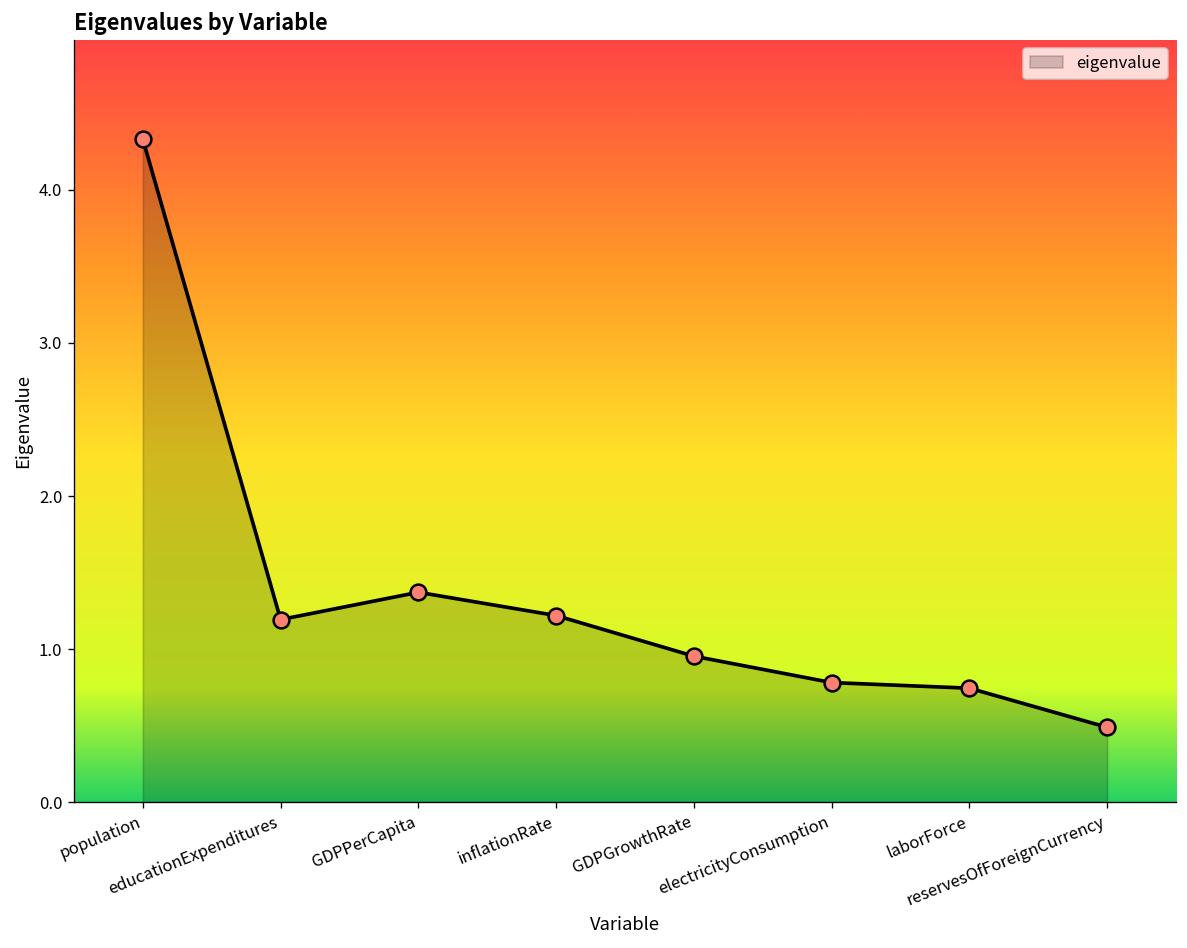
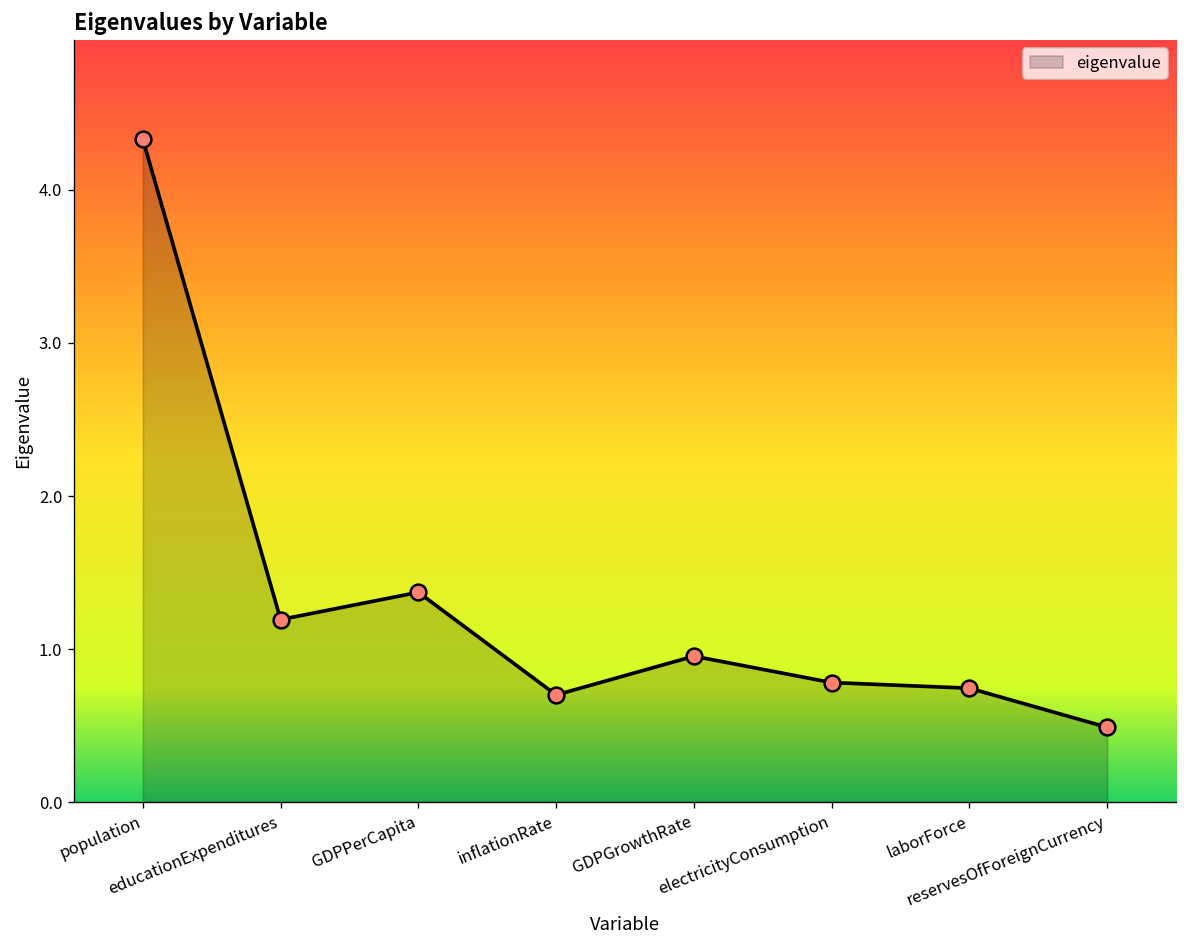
  {
    "population": 4.33,
    "educationExpenditures": 1.19,
    "GDPPerCapita": 1.37,
-   "inflationRate": 1.22,
+   "inflationRate": 0.70,
    "GDPGrowthRate": 0.95,
    "electricityConsumption": 0.78,
    "laborForce": 0.74,
    "reservesOfForeignCurrency": 0.49
  }
